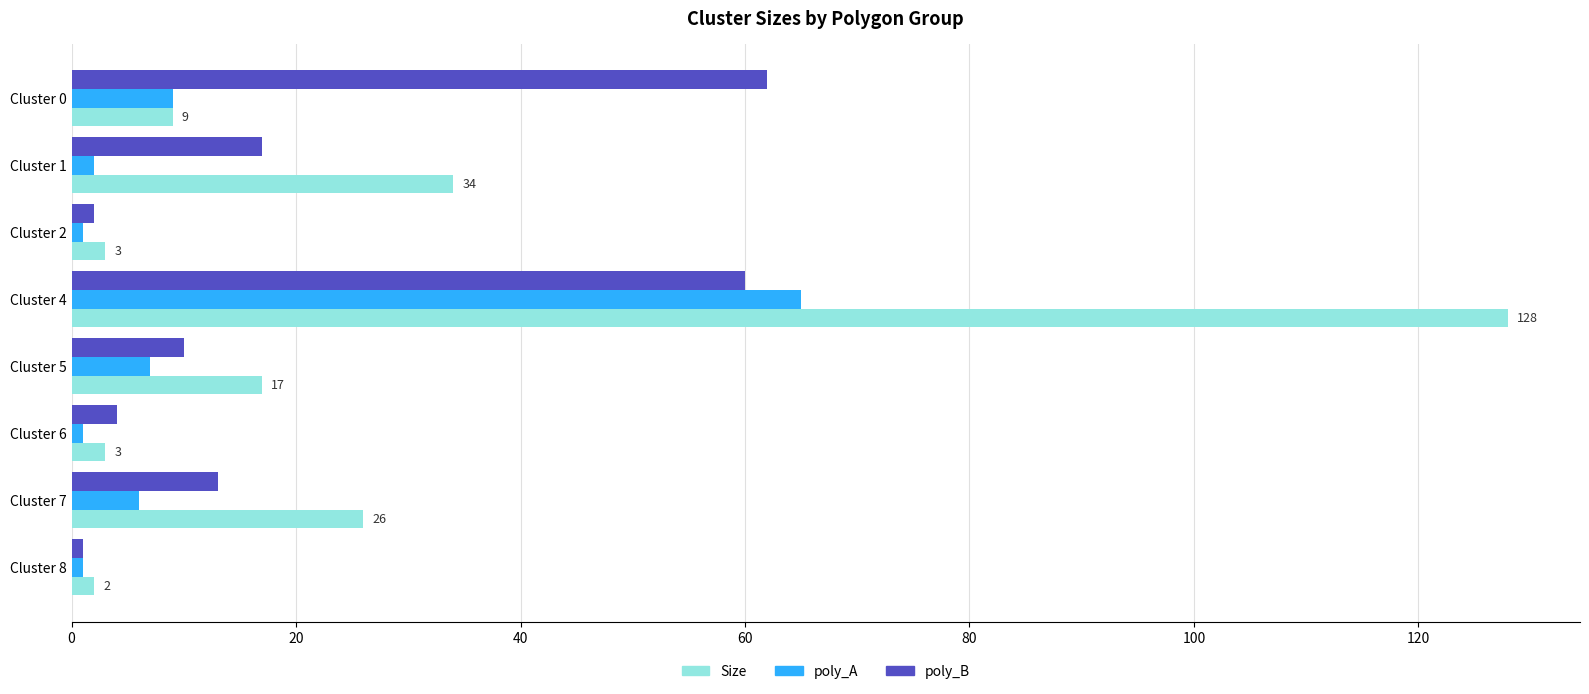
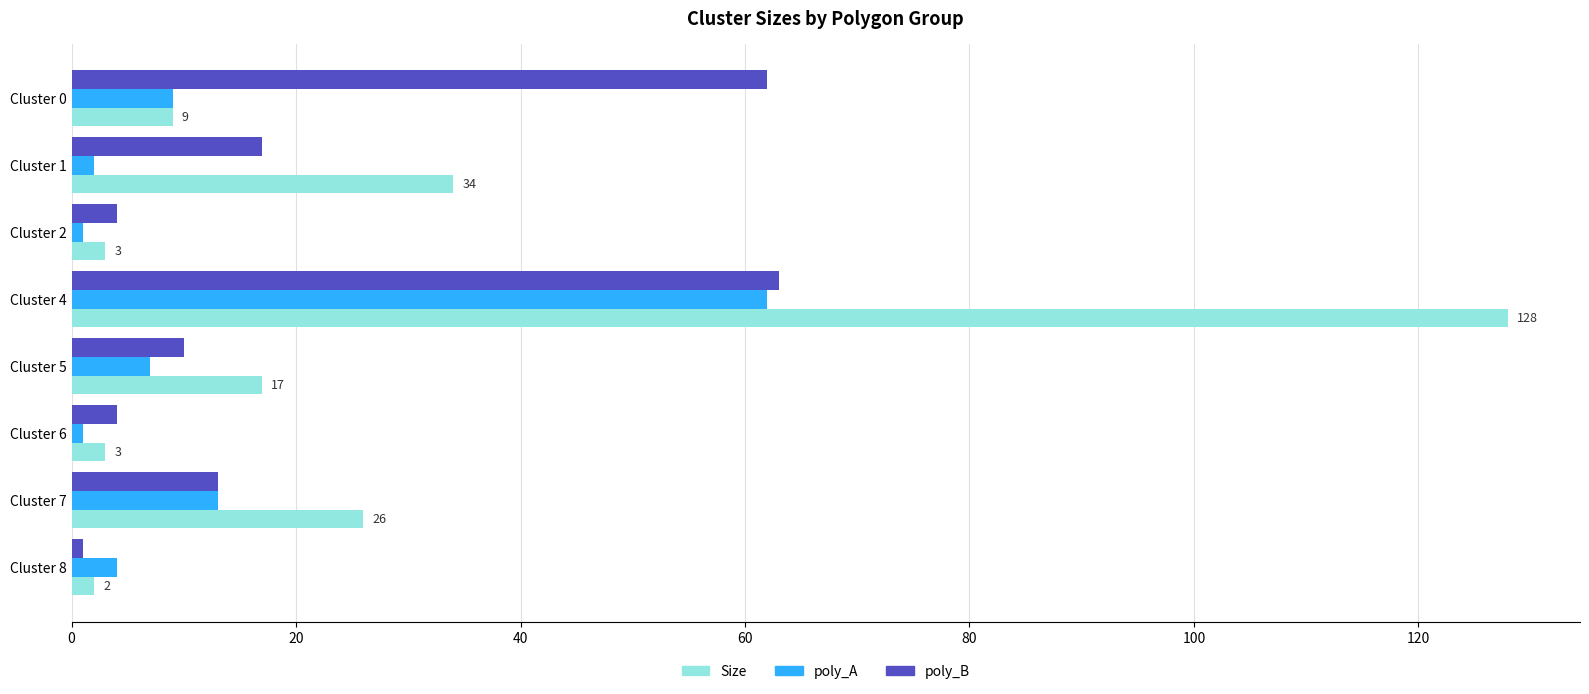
  {
    "Size": {
      "Cluster 0": 9,
      "Cluster 1": 34,
      "Cluster 2": 3,
      "Cluster 4": 128,
      "Cluster 5": 17,
      "Cluster 6": 3,
      "Cluster 7": 26,
      "Cluster 8": 2
    },
    "poly_A": {
      "Cluster 1": 2,
      "Cluster 2": 1,
-     "Cluster 4": 65,
+     "Cluster 4": 62,
      "Cluster 5": 7,
      "Cluster 6": 1,
-     "Cluster 7": 6,
-     "Cluster 8": 1
+     "Cluster 7": 13,
+     "Cluster 8": 4
    },
    "poly_B": {
      "Cluster 0": 62,
      "Cluster 1": 17,
-     "Cluster 2": 2,
-     "Cluster 4": 60,
+     "Cluster 2": 4,
+     "Cluster 4": 63,
      "Cluster 5": 10,
      "Cluster 6": 4,
      "Cluster 7": 13,
      "Cluster 8": 1
    }
  }
